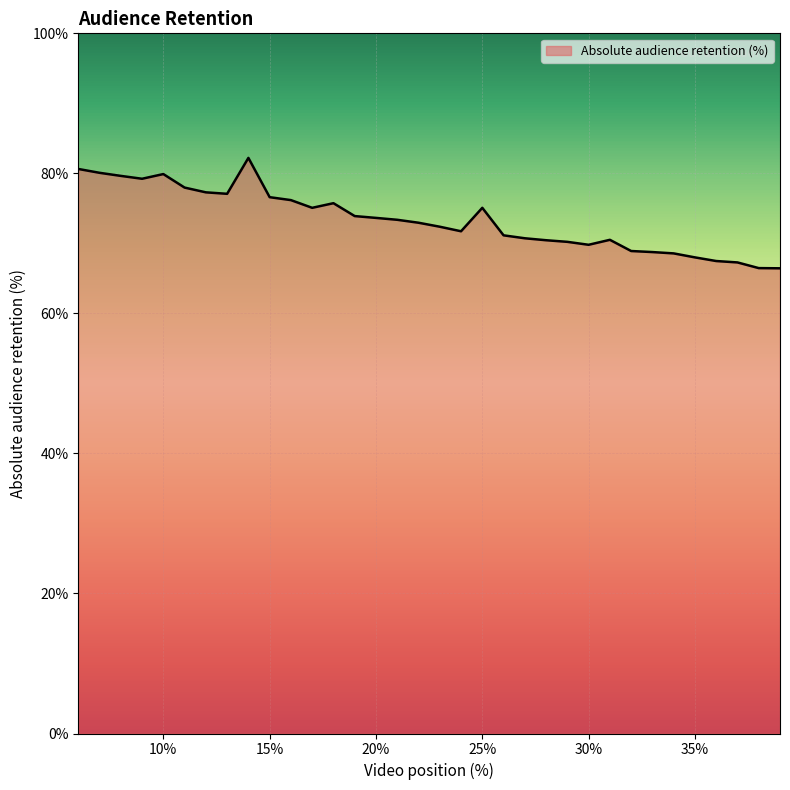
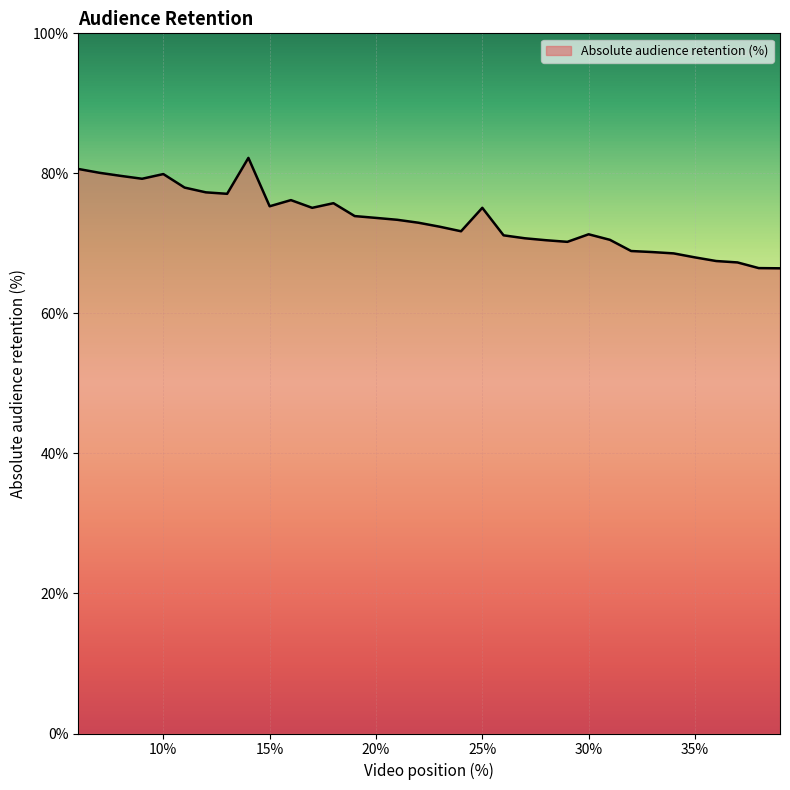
  {
    "10%": "80%",
-   "15%": "77%",
+   "15%": "75%",
    "20%": "74%",
    "25%": "75%",
-   "30%": "70%",
+   "30%": "71%",
    "35%": "68%"
  }
